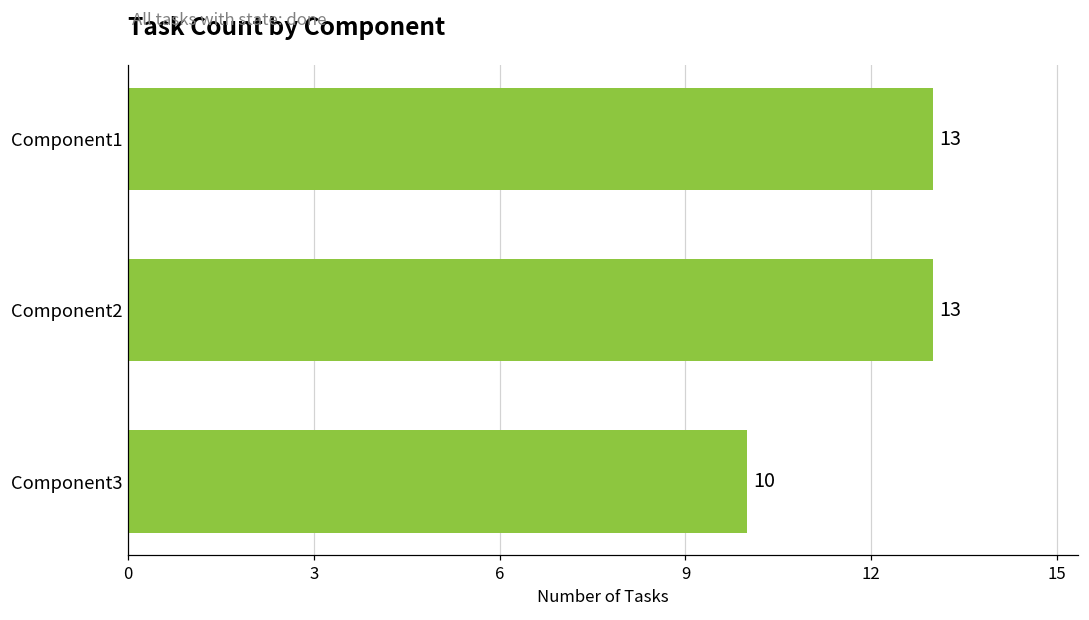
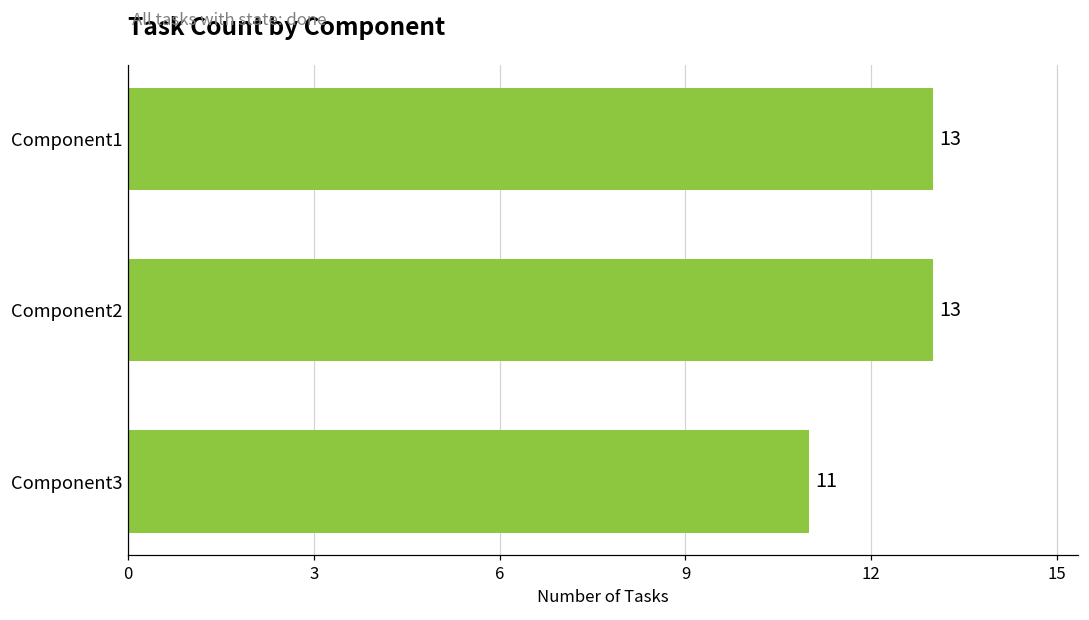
  {
    "Component1": 13,
    "Component2": 13,
-   "Component3": 10
+   "Component3": 11
  }
